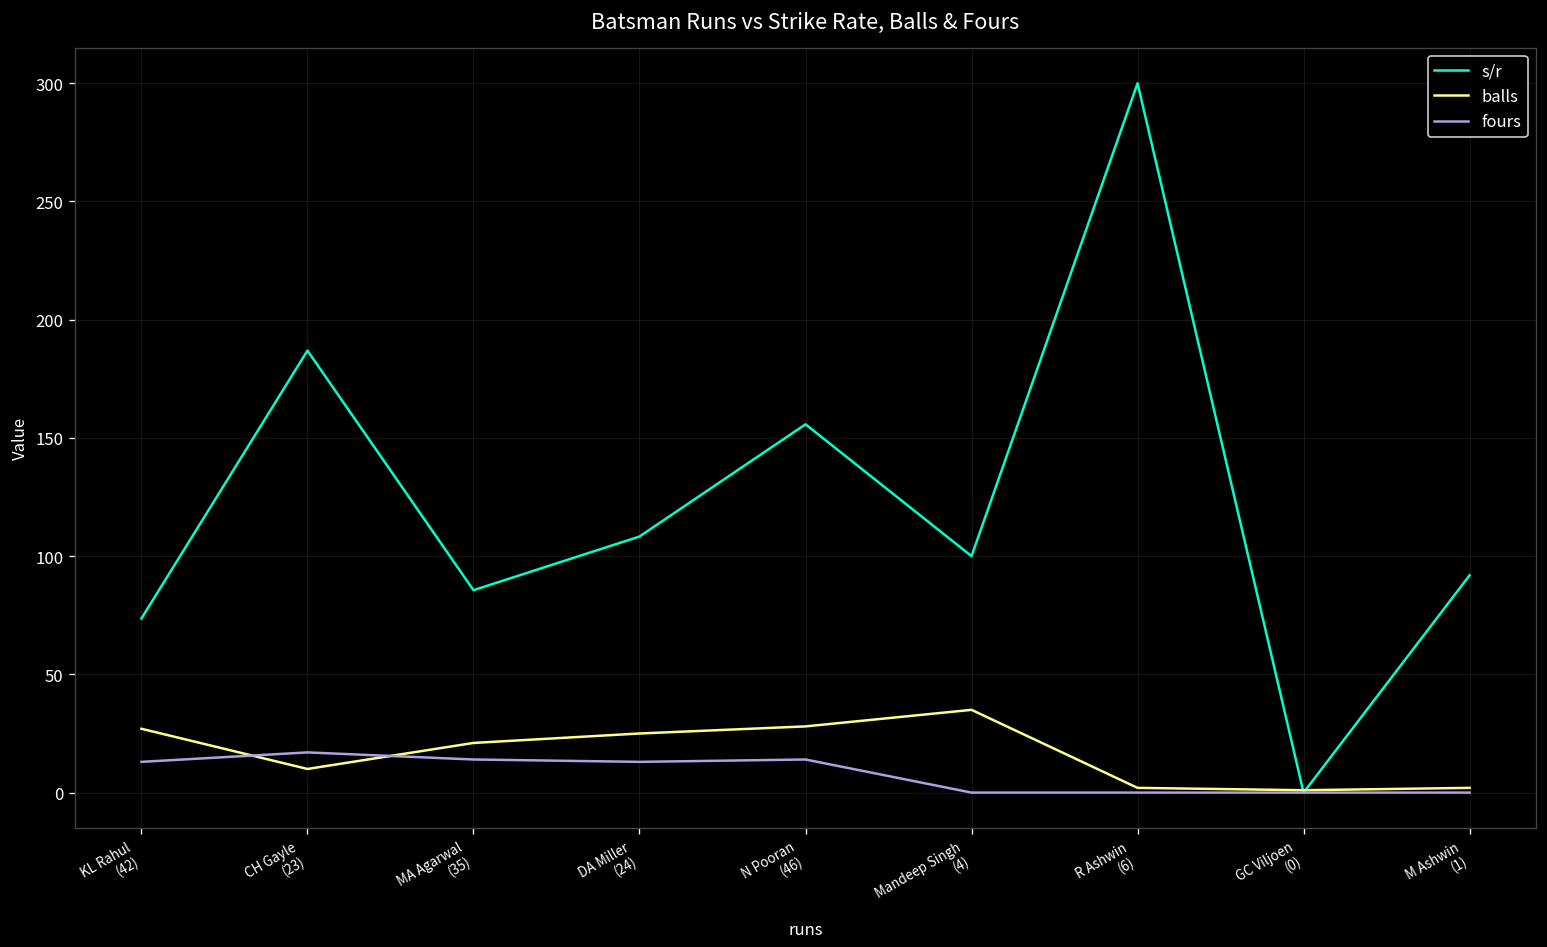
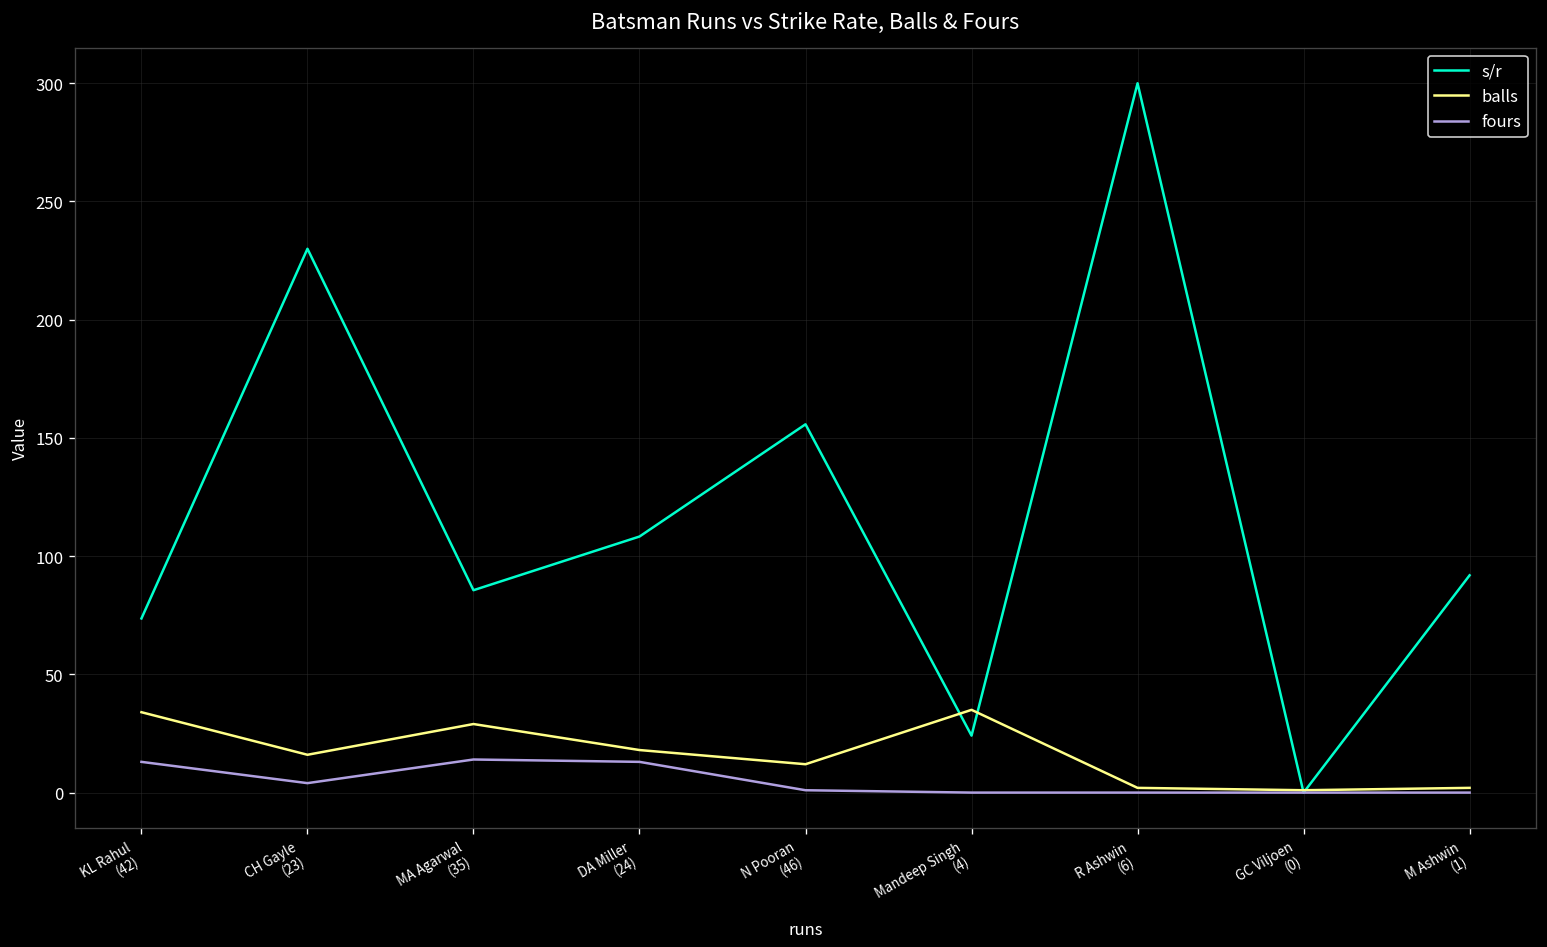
  {
    "s/r": {
      "KL Rahul (42)": 74,
-     "CH Gayle (23)": 187,
+     "CH Gayle (23)": 230,
      "MA Agarwal (35)": 86,
      "DA Miller (24)": 108,
      "N Pooran (46)": 156,
-     "Mandeep Singh (4)": 100,
+     "Mandeep Singh (4)": 24,
      "R Ashwin (6)": 300,
      "M Ashwin (1)": 92
    },
    "balls": {
-     "KL Rahul (42)": 27,
-     "CH Gayle (23)": 10,
-     "MA Agarwal (35)": 21,
-     "DA Miller (24)": 25,
-     "N Pooran (46)": 28,
+     "KL Rahul (42)": 34,
+     "CH Gayle (23)": 16,
+     "MA Agarwal (35)": 29,
+     "DA Miller (24)": 18,
+     "N Pooran (46)": 12,
      "Mandeep Singh (4)": 35,
      "R Ashwin (6)": 2,
      "M Ashwin (1)": 2
    },
    "fours": {
      "KL Rahul (42)": 13,
-     "CH Gayle (23)": 17,
+     "CH Gayle (23)": 4,
      "MA Agarwal (35)": 14,
      "DA Miller (24)": 13,
-     "N Pooran (46)": 14,
+     "N Pooran (46)": 1,
      "Mandeep Singh (4)": 0,
      "R Ashwin (6)": 0,
      "M Ashwin (1)": 0
    }
  }
